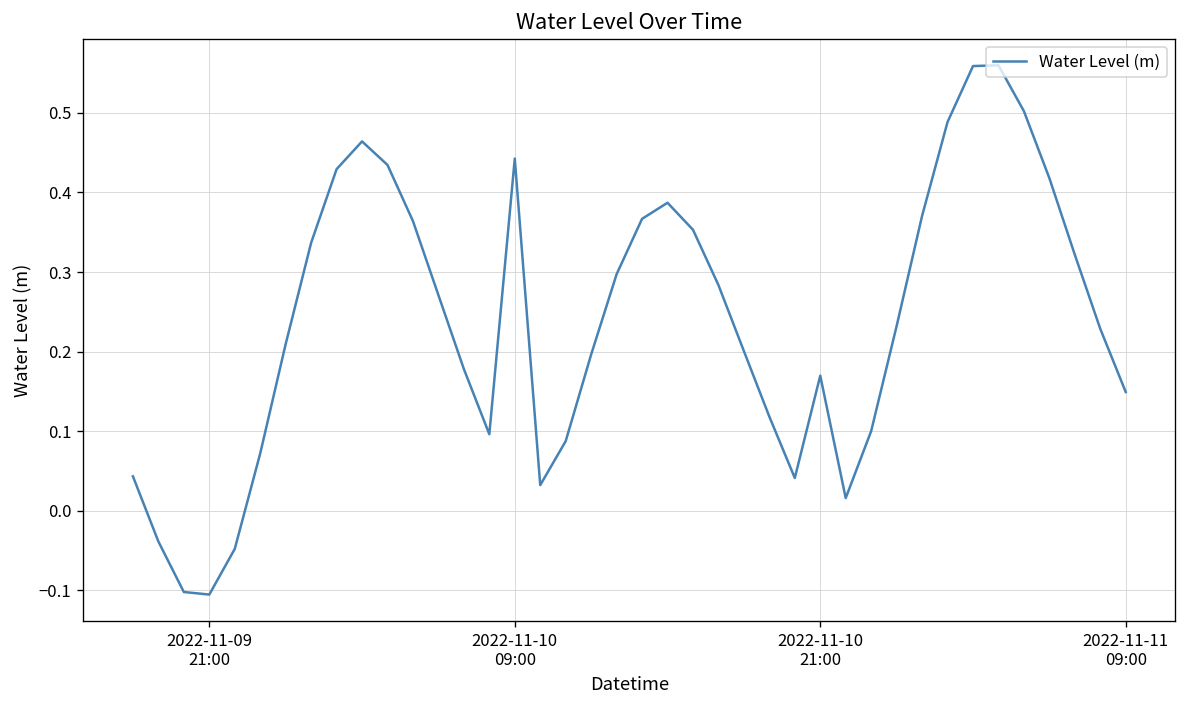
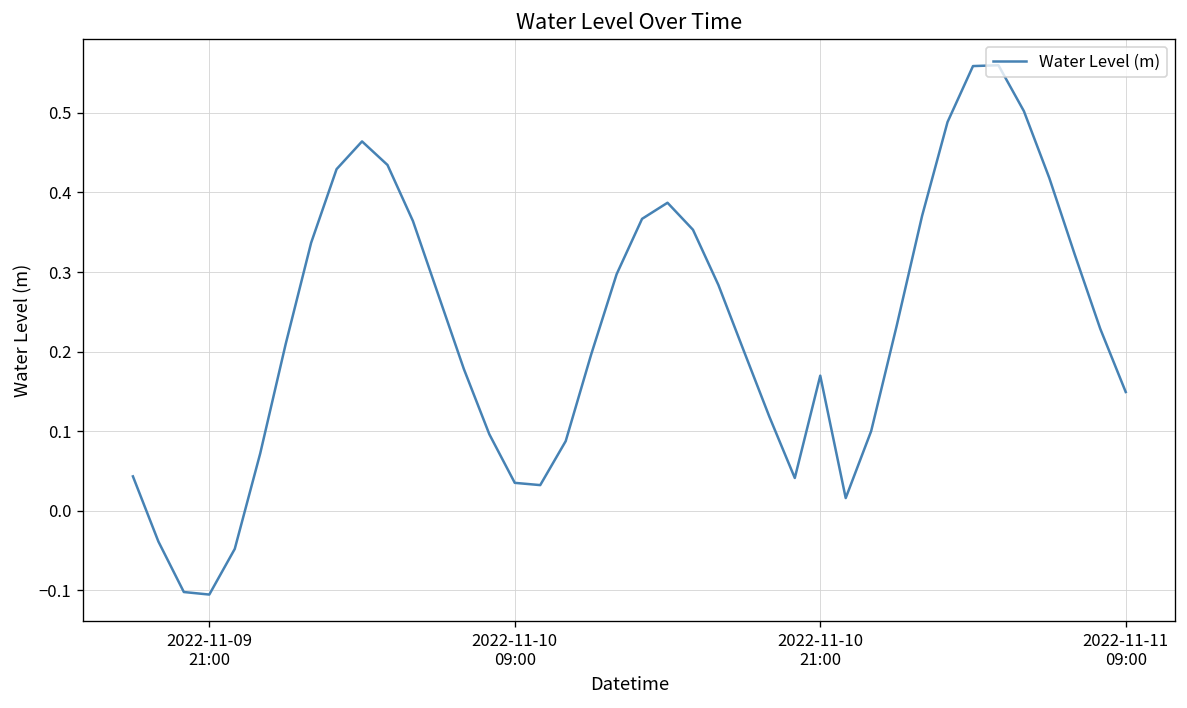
  {
    "2022-11-09 21:00": -0.11,
-   "2022-11-10 09:00": 0.44,
+   "2022-11-10 09:00": 0.04,
    "2022-11-10 21:00": 0.17,
    "2022-11-11 09:00": 0.15
  }
